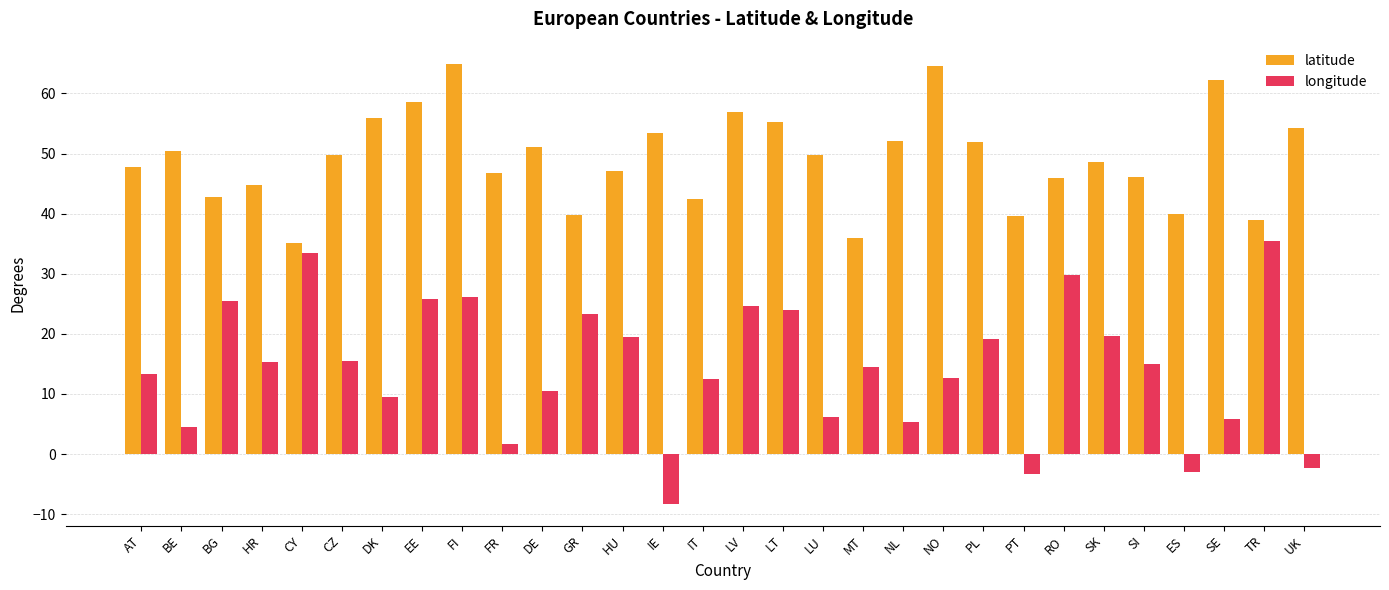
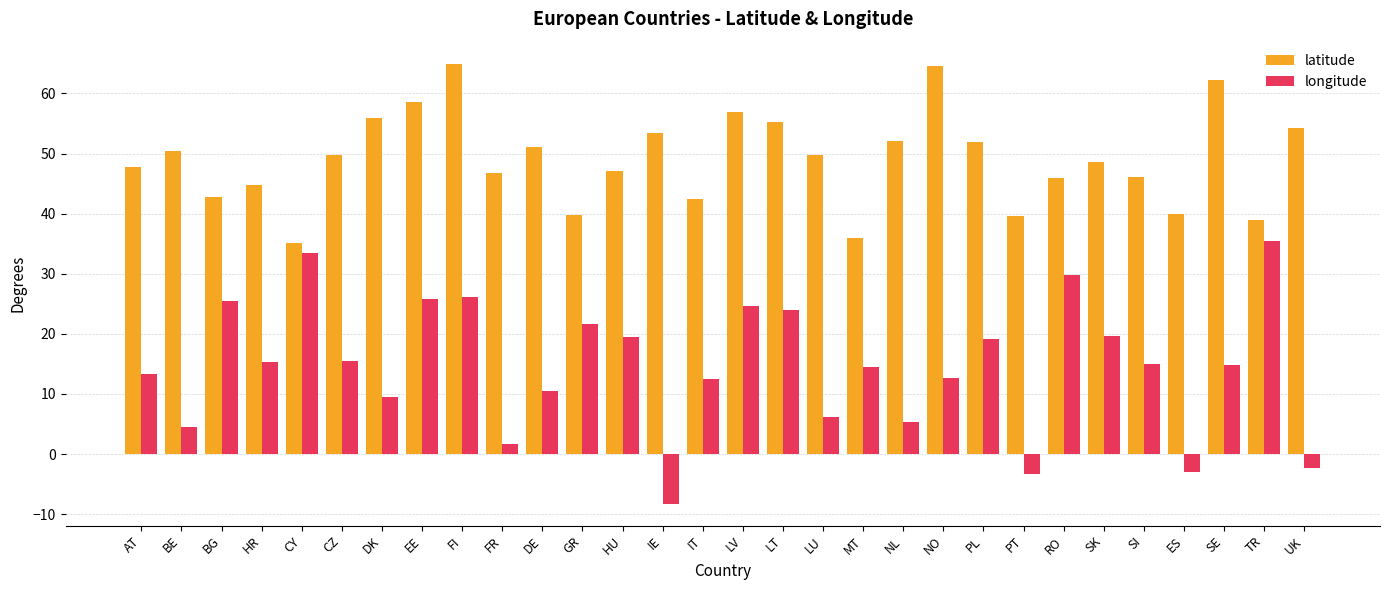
  {
    "latitude": {
      "AT": 48,
      "BE": 51,
      "BG": 43,
      "HR": 45,
      "CY": 35,
      "CZ": 50,
      "DK": 56,
      "EE": 59,
      "FI": 65,
      "FR": 47,
      "DE": 51,
      "GR": 40,
      "HU": 47,
      "IE": 53,
      "IT": 43,
      "LV": 57,
      "LT": 55,
      "LU": 50,
      "MT": 36,
      "NL": 52,
      "NO": 65,
      "PL": 52,
      "PT": 40,
      "RO": 46,
      "SK": 49,
      "SI": 46,
      "ES": 40,
      "SE": 62,
      "TR": 39,
      "UK": 54
    },
    "longitude": {
      "AT": 13,
      "BE": 4,
      "BG": 25,
      "HR": 15,
      "CY": 33,
      "CZ": 15,
      "DK": 10,
      "EE": 26,
      "FI": 26,
      "FR": 2,
      "DE": 10,
-     "GR": 23,
+     "GR": 22,
      "HU": 20,
      "IE": -8,
      "IT": 13,
      "LV": 25,
      "LT": 24,
      "LU": 6,
      "MT": 14,
      "NL": 5,
      "NO": 13,
      "PL": 19,
      "PT": -3,
      "RO": 30,
      "SK": 20,
      "SI": 15,
      "ES": -3,
-     "SE": 6,
+     "SE": 15,
      "TR": 35,
      "UK": -2
    }
  }
